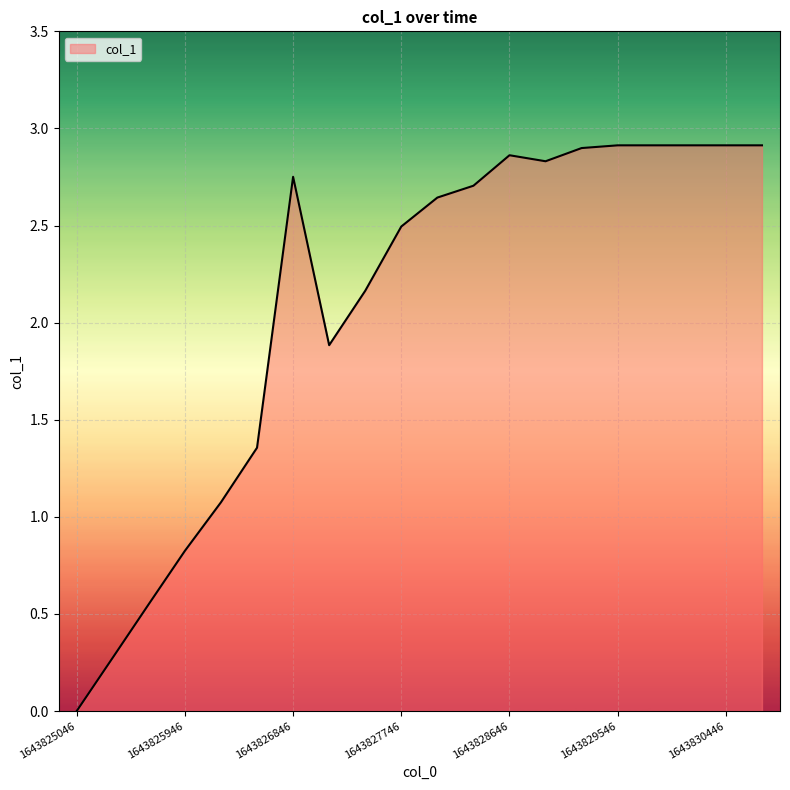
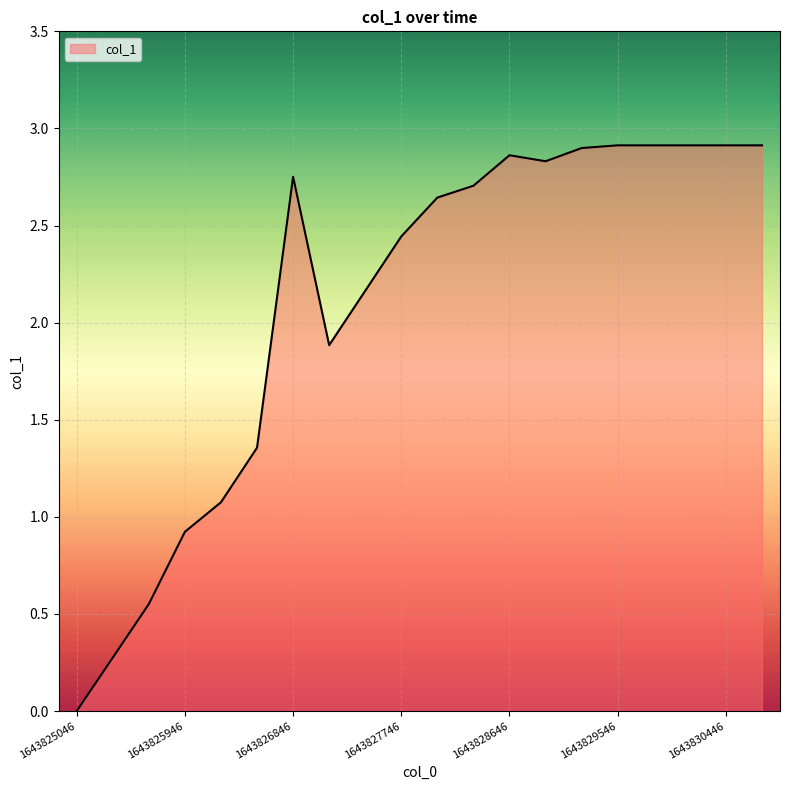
  {
    "1643825046": 0.00,
-   "1643825946": 0.83,
+   "1643825946": 0.92,
    "1643826846": 2.75,
-   "1643827746": 2.50,
+   "1643827746": 2.44,
    "1643828646": 2.86,
    "1643829546": 2.91,
    "1643830446": 2.91
  }
